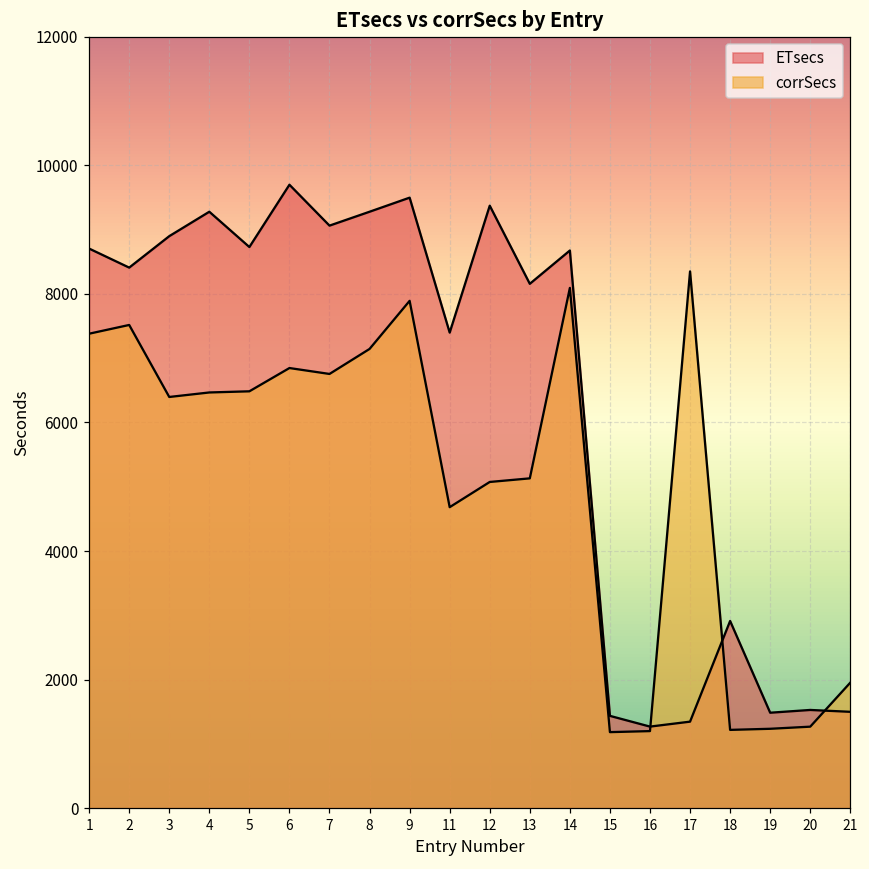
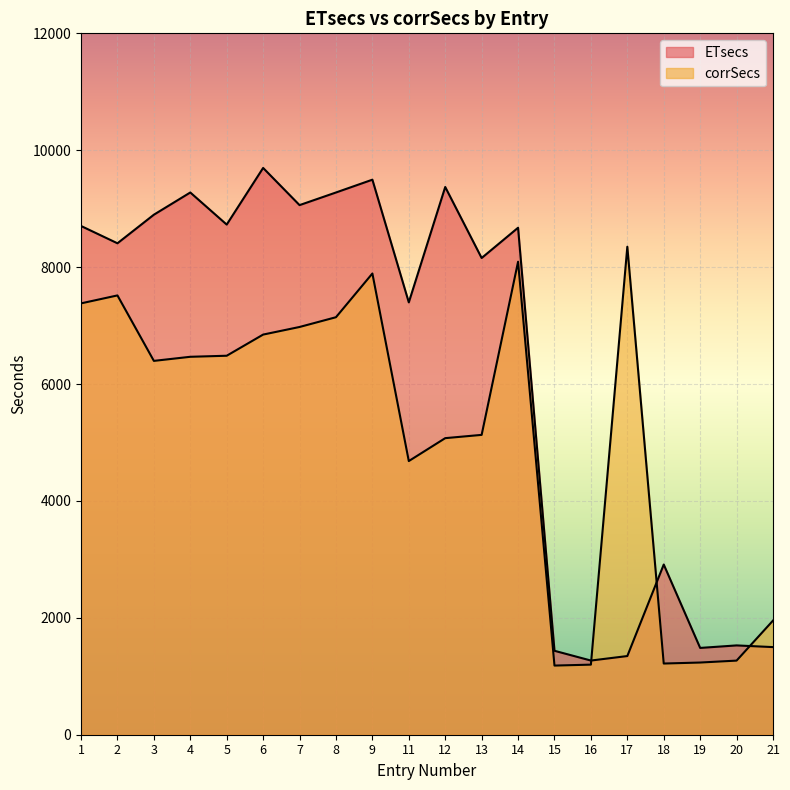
  {
    "ETsecs": {
      "1": 8700,
      "2": 8400,
      "3": 8900,
      "4": 9300,
      "5": 8700,
      "6": 9700,
      "7": 9100,
      "8": 9300,
      "9": 9500,
      "11": 7400,
      "12": 9400,
      "13": 8200,
      "14": 8700,
      "15": 1400,
      "16": 1300,
      "17": 1300,
      "18": 2900,
      "19": 1500,
      "20": 1500,
      "21": 1500
    },
    "corrSecs": {
      "1": 7400,
      "2": 7500,
      "3": 6400,
      "4": 6500,
      "5": 6500,
      "6": 6800,
-     "7": 6800,
+     "7": 7000,
      "8": 7100,
      "9": 7900,
      "11": 4700,
      "12": 5100,
      "13": 5100,
      "14": 8100,
      "15": 1200,
      "16": 1200,
      "17": 8300,
      "18": 1200,
      "19": 1200,
      "20": 1300,
      "21": 2000
    }
  }
